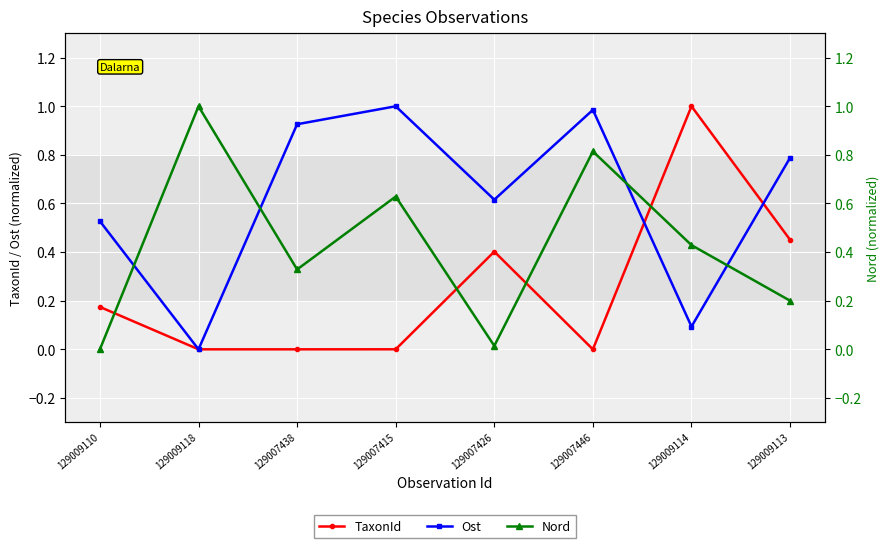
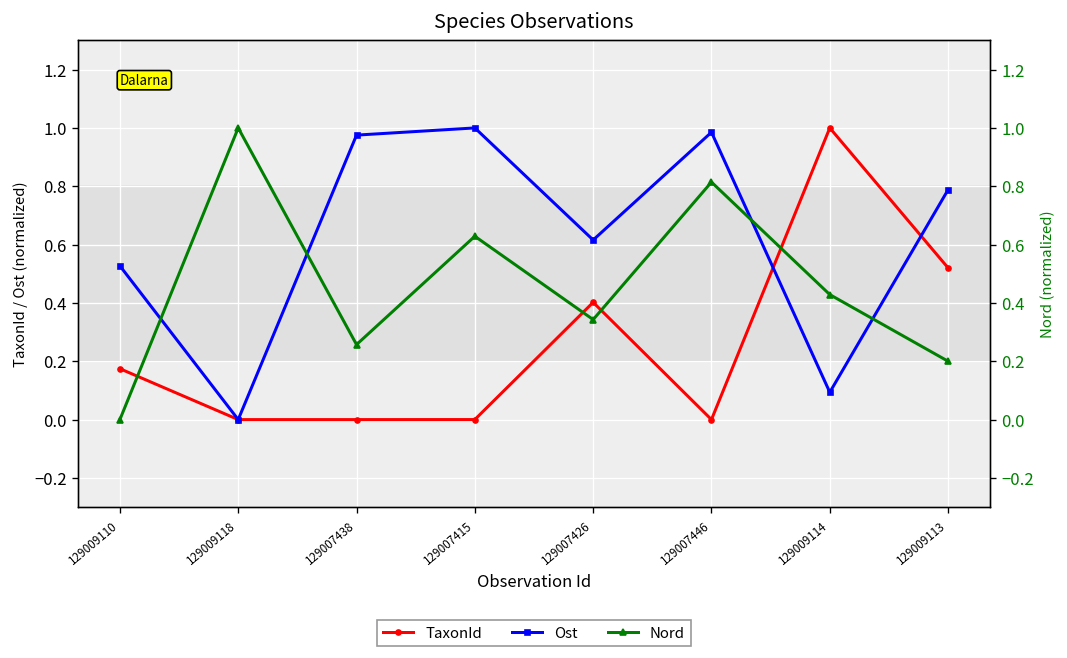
  {
    "TaxonId": {
      "129009110": 0.17,
      "129007438": 0.00,
      "129007415": 0.00,
      "129007426": 0.40,
      "129007446": 0.00,
      "129009114": 1.00,
-     "129009113": 0.45
+     "129009113": 0.52
    },
    "Ost": {
      "129009110": 0.53,
-     "129007438": 0.93,
+     "129007438": 0.98,
      "129007415": 1.00,
      "129007426": 0.62,
      "129007446": 0.99,
      "129009114": 0.09,
      "129009113": 0.79
    },
    "Nord": {
      "129009110": 0.00,
      "129009118": 1.00,
-     "129007438": 0.33,
+     "129007438": 0.26,
      "129007415": 0.63,
-     "129007426": 0.01,
+     "129007426": 0.34,
      "129007446": 0.81,
      "129009114": 0.43,
      "129009113": 0.20
    }
  }
